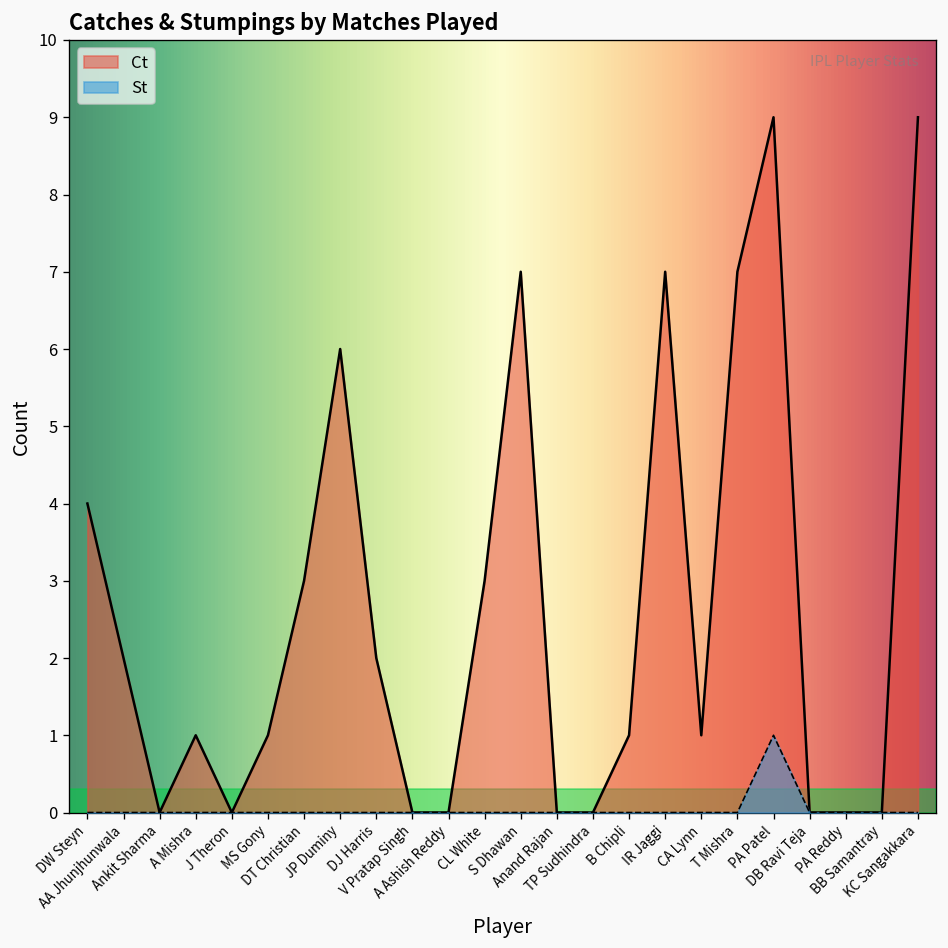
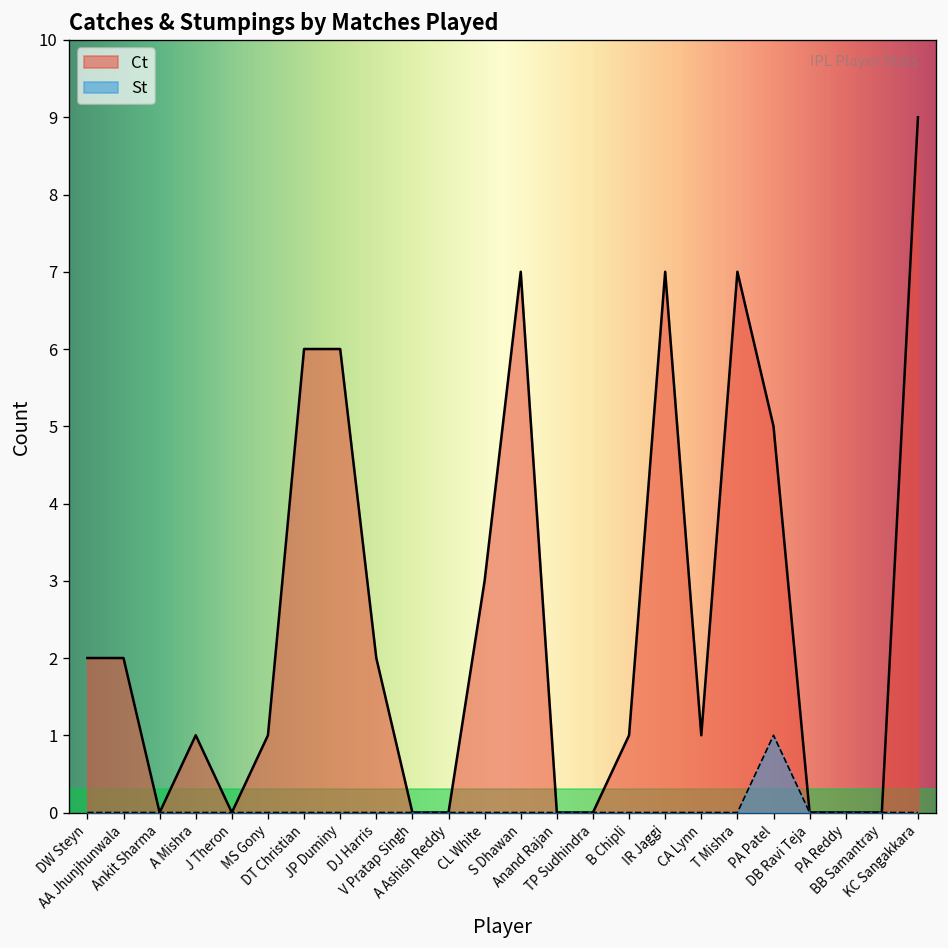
  {
    "Ct": {
-     "DW Steyn": 4,
+     "DW Steyn": 2,
      "AA Jhunjhunwala": 2,
      "A Mishra": 1,
      "MS Gony": 1,
-     "DT Christian": 3,
+     "DT Christian": 6,
      "JP Duminy": 6,
      "DJ Harris": 2,
      "CL White": 3,
      "S Dhawan": 7,
      "B Chipli": 1,
      "IR Jaggi": 7,
      "CA Lynn": 1,
      "T Mishra": 7,
-     "PA Patel": 9,
+     "PA Patel": 5,
      "KC Sangakkara": 9
    },
    "St": {
      "PA Patel": 1
    }
  }
